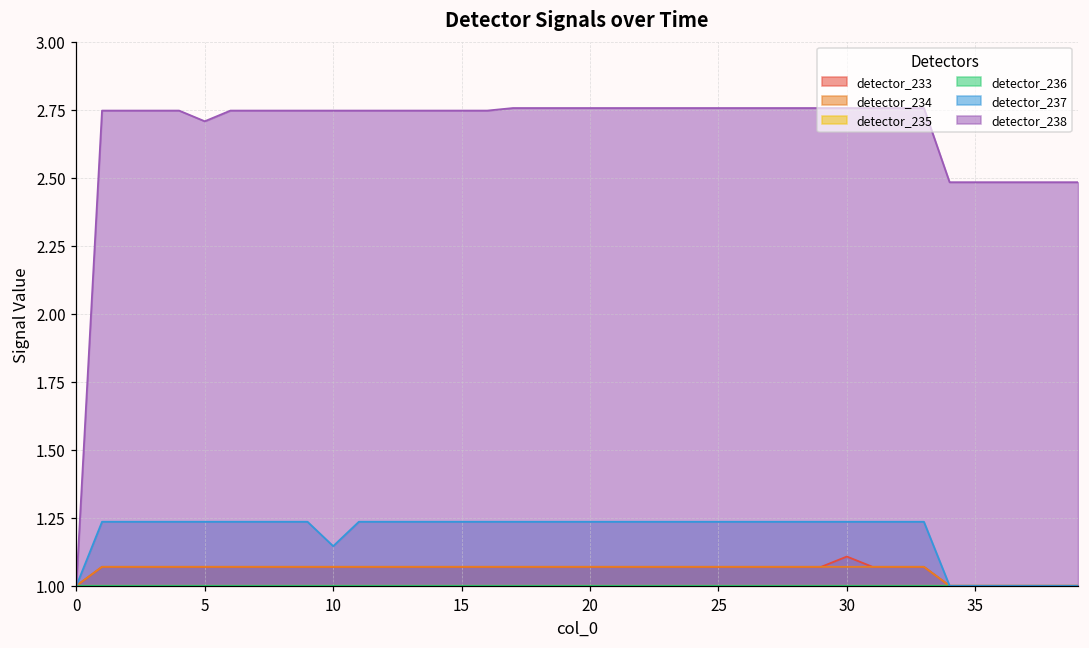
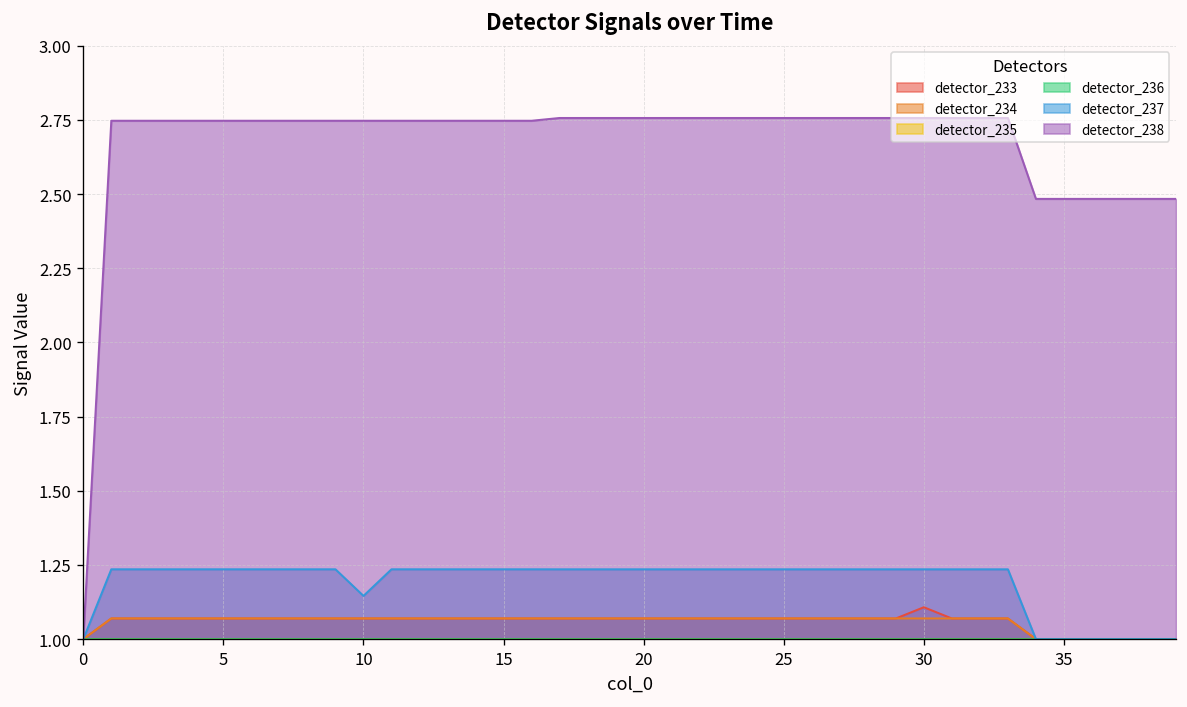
  {
    "detector_236": {
      "5": 1.00,
      "10": 1.00,
      "15": 1.00,
      "20": 1.00,
      "25": 1.00,
      "30": 1.00
    },
    "detector_237": {
      "5": 1.24,
      "10": 1.15,
      "15": 1.24,
      "20": 1.24,
      "25": 1.24,
      "30": 1.24
    },
    "detector_238": {
-     "5": 2.71,
+     "5": 2.75,
      "10": 2.75,
      "15": 2.75,
      "20": 2.76,
      "25": 2.76,
      "35": 2.48
    }
  }
